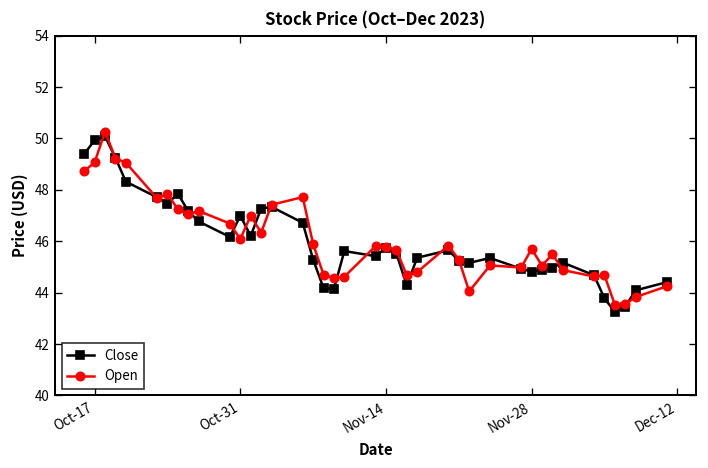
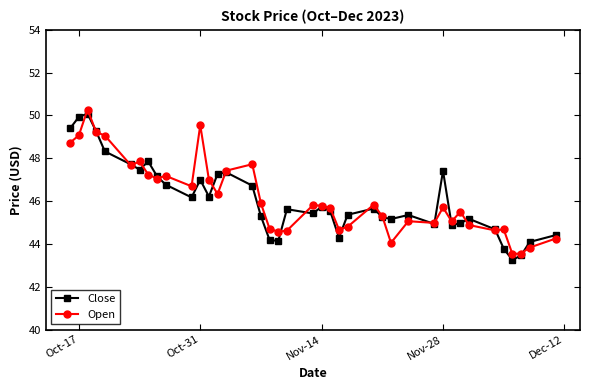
  {
    "Close": {
      "Oct-17": 49.9,
      "Oct-31": 47.0,
-     "Nov-28": 44.8
+     "Nov-28": 47.4
    },
    "Open": {
      "Oct-17": 49.1,
-     "Oct-31": 46.1,
+     "Oct-31": 49.5,
      "Nov-28": 45.7
    }
  }
